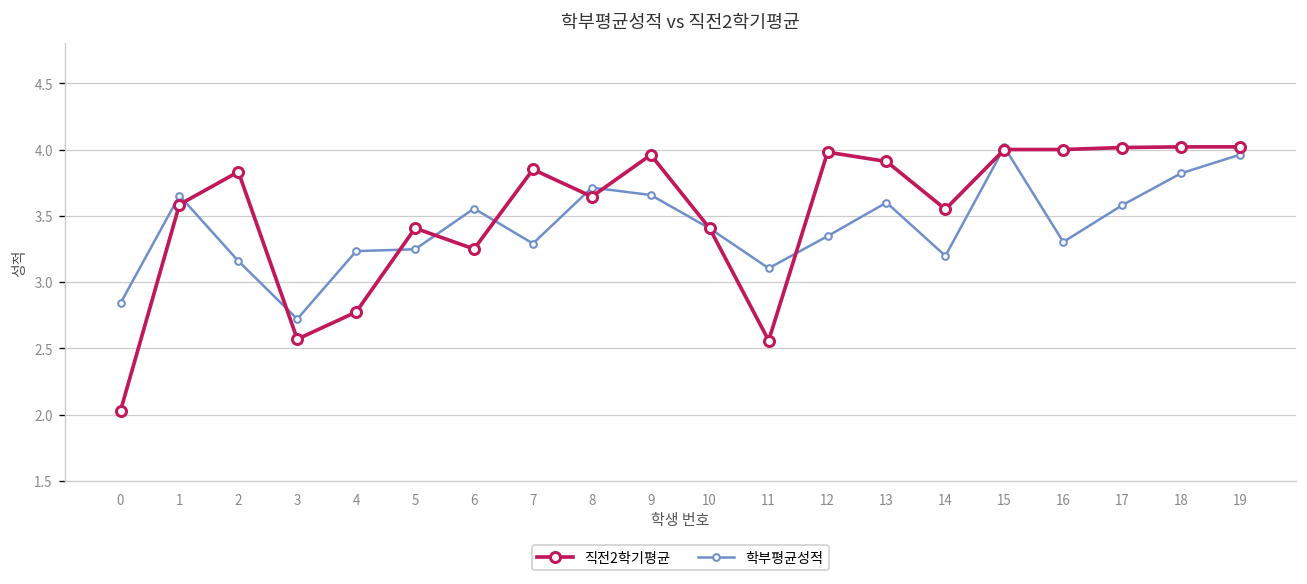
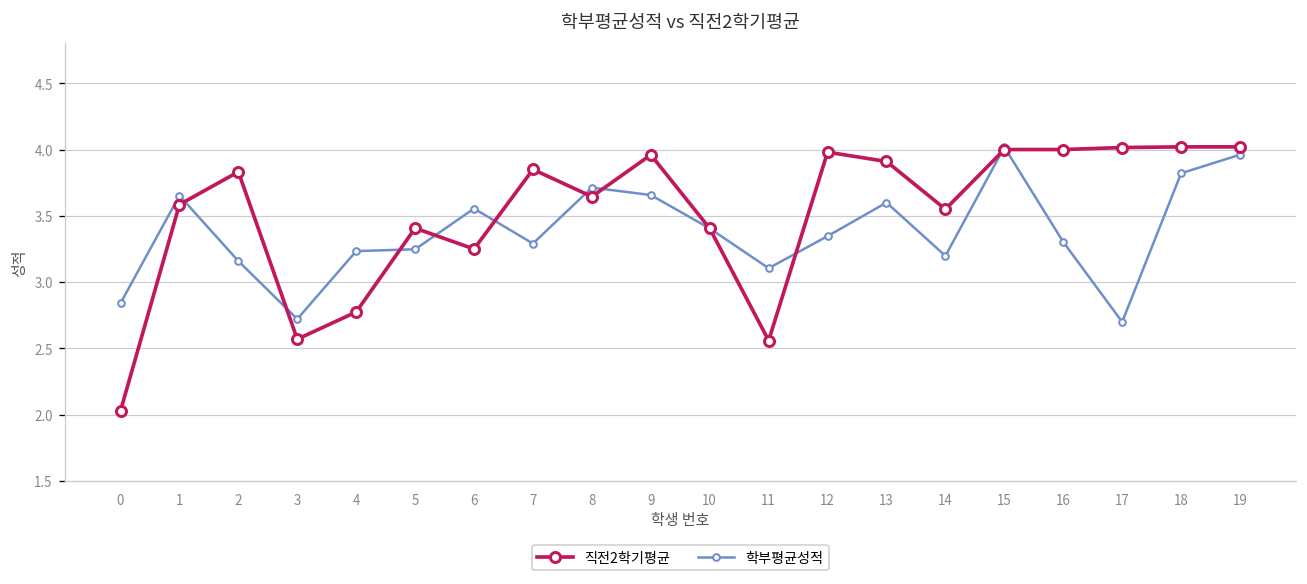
  {
    "직전2학기평균": {
      "0": 2.03,
      "1": 3.59,
      "2": 3.83,
      "3": 2.57,
      "4": 2.78,
      "5": 3.41,
      "6": 3.25,
      "7": 3.85,
      "8": 3.65,
      "9": 3.96,
      "11": 2.56,
      "12": 3.98,
      "13": 3.91,
      "14": 3.55,
      "16": 4.00,
      "17": 4.02,
      "18": 4.02,
      "19": 4.02
    },
    "학부평균성적": {
      "0": 2.84,
      "1": 3.65,
      "2": 3.16,
      "3": 2.72,
      "4": 3.23,
      "5": 3.25,
      "6": 3.56,
      "7": 3.29,
      "8": 3.71,
      "9": 3.66,
      "11": 3.11,
      "12": 3.35,
      "13": 3.60,
      "14": 3.20,
      "16": 3.30,
-     "17": 3.58,
+     "17": 2.70,
      "18": 3.82,
      "19": 3.96
    }
  }
